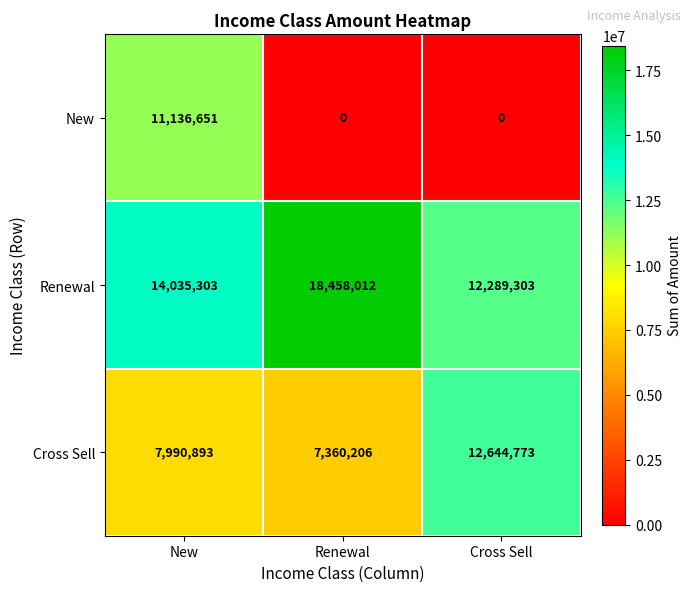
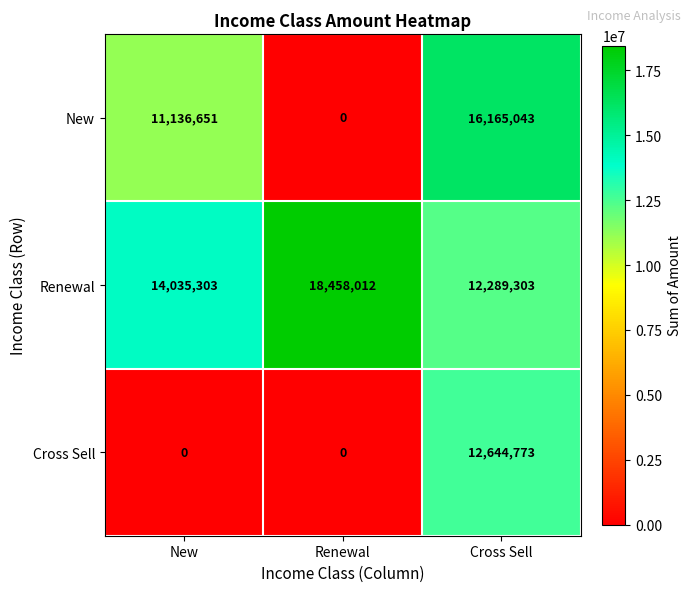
  {
    "New": {
      "New": "11,136,651",
      "Renewal": "0",
-     "Cross Sell": "0"
+     "Cross Sell": "16,165,043"
    },
    "Renewal": {
      "New": "14,035,303",
      "Renewal": "18,458,012",
      "Cross Sell": "12,289,303"
    },
    "Cross Sell": {
-     "New": "7,990,893",
-     "Renewal": "7,360,206",
+     "New": "0",
+     "Renewal": "0",
      "Cross Sell": "12,644,773"
    }
  }
